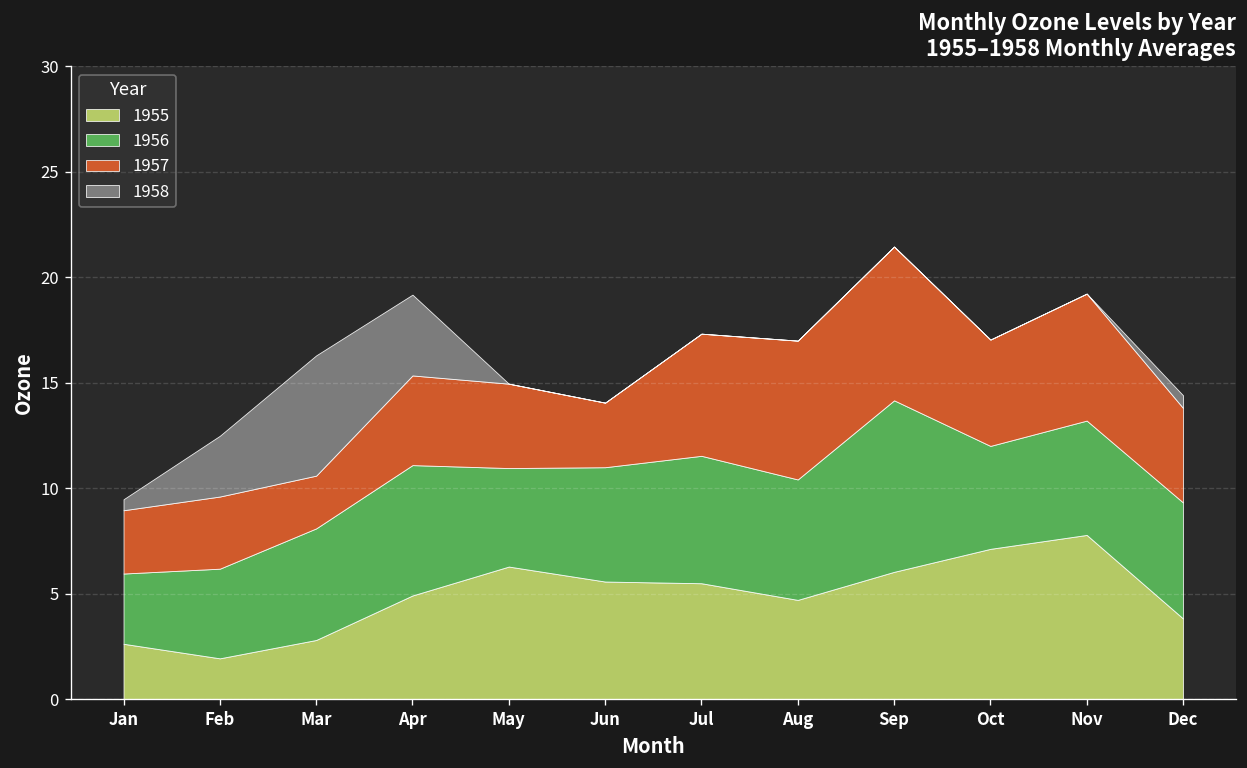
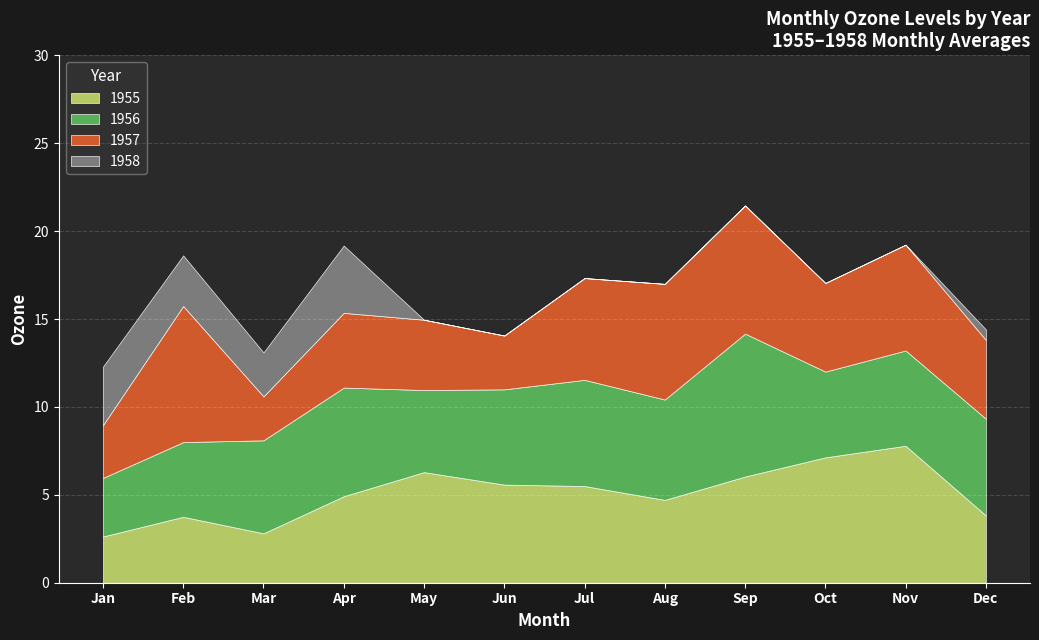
  {
    "1955": {
      "Jan": 2.6,
-     "Feb": 1.9,
+     "Feb": 3.8,
      "Mar": 2.8,
      "Apr": 4.9,
      "May": 6.3,
      "Jun": 5.6,
      "Jul": 5.5,
      "Aug": 4.7,
      "Sep": 6.0,
      "Oct": 7.1,
      "Nov": 7.8,
      "Dec": 3.8
    },
    "1956": {
      "Jan": 3.3,
      "Feb": 4.3,
      "Mar": 5.3,
      "Apr": 6.2,
      "May": 4.7,
      "Jun": 5.4,
      "Jul": 6.0,
      "Aug": 5.7,
      "Sep": 8.1,
      "Oct": 4.9,
      "Nov": 5.4,
      "Dec": 5.5
    },
    "1957": {
      "Jan": 3.0,
-     "Feb": 3.4,
+     "Feb": 7.7,
      "Mar": 2.5,
      "Apr": 4.3,
      "Dec": 4.5
    },
    "1958": {
-     "Jan": 0.5,
+     "Jan": 3.3,
      "Feb": 2.9,
-     "Mar": 5.7,
+     "Mar": 2.5,
      "Apr": 3.8,
      "Dec": 0.6
    }
  }
